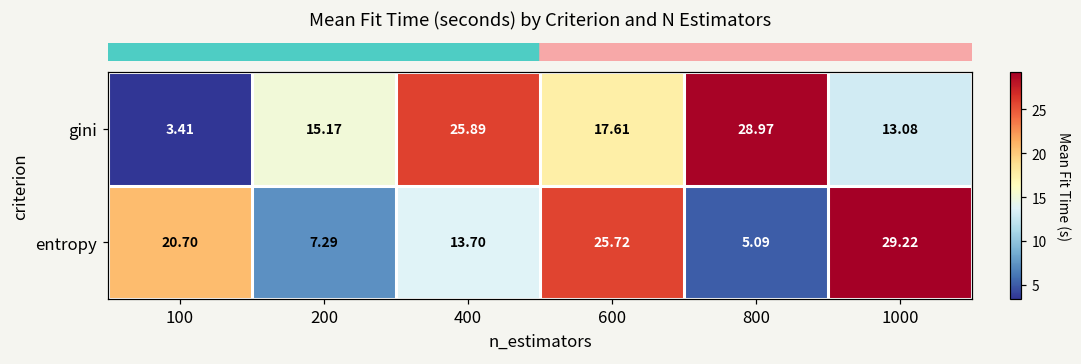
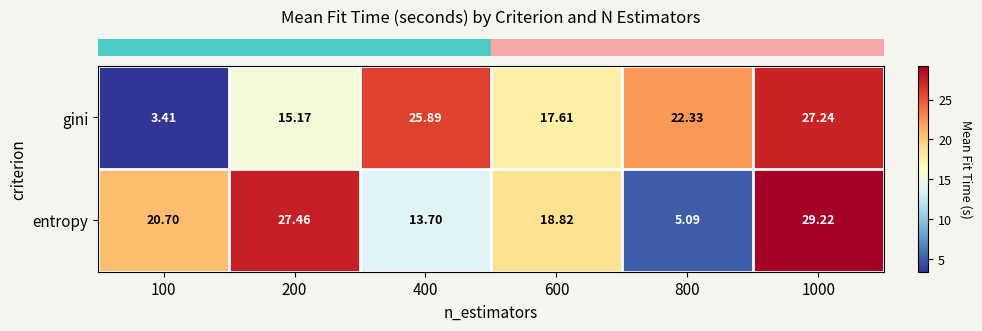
  {
    "gini": {
      "100": 3.41,
      "200": 15.17,
      "400": 25.89,
      "600": 17.61,
-     "800": 28.97,
-     "1000": 13.08
+     "800": 22.33,
+     "1000": 27.24
    },
    "entropy": {
      "100": 20.70,
-     "200": 7.29,
+     "200": 27.46,
      "400": 13.70,
-     "600": 25.72,
+     "600": 18.82,
      "800": 5.09,
      "1000": 29.22
    }
  }
